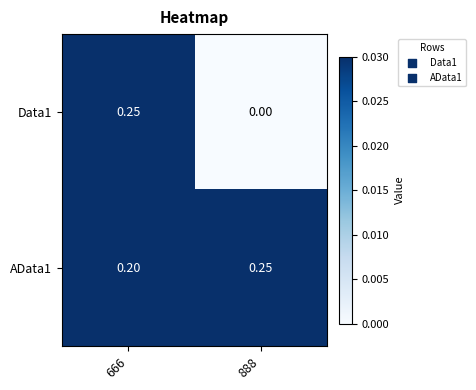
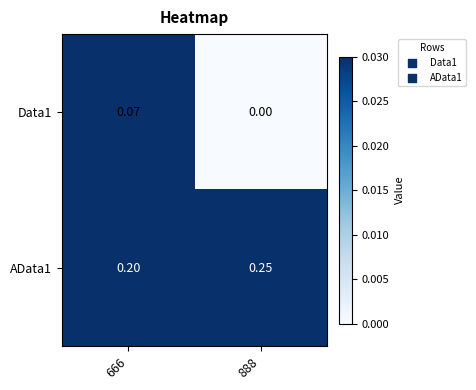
  {
    "Data1": {
-     "666": 0.25,
+     "666": 0.07,
      "888": 0.00
    },
    "AData1": {
      "666": 0.20,
      "888": 0.25
    }
  }
